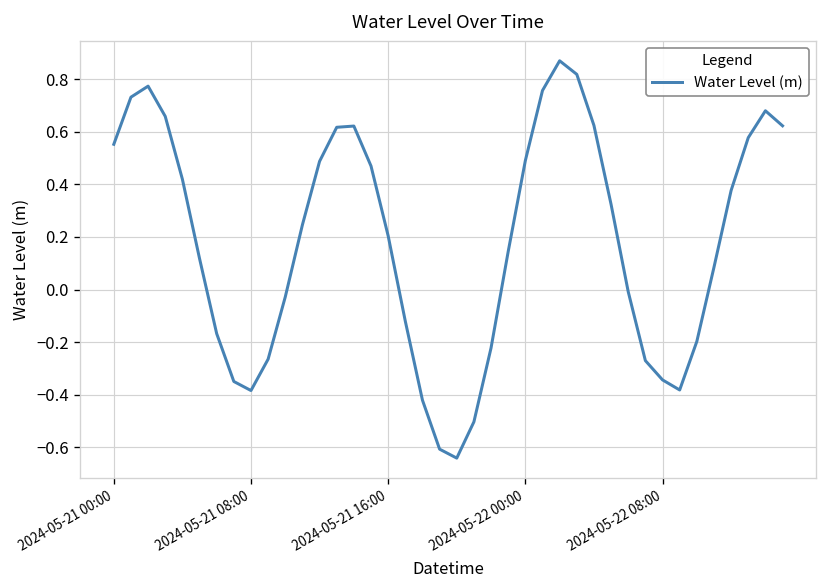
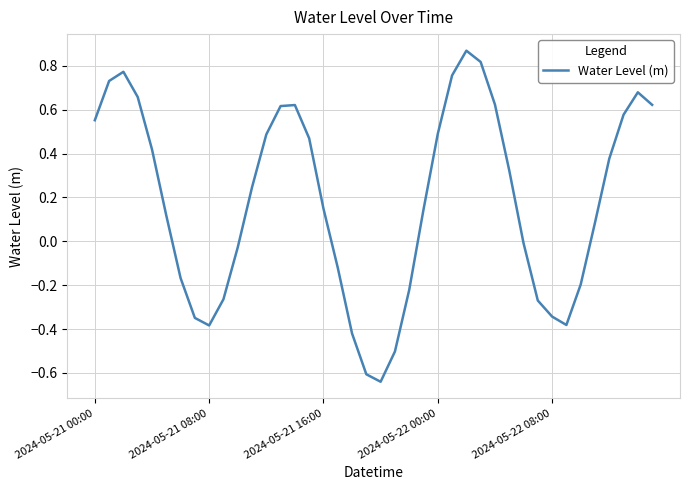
  {
    "2024-05-21 00:00": 0.55,
    "2024-05-21 08:00": -0.38,
-   "2024-05-21 16:00": 0.20,
+   "2024-05-21 16:00": 0.15,
    "2024-05-22 00:00": 0.49,
    "2024-05-22 08:00": -0.34
  }
